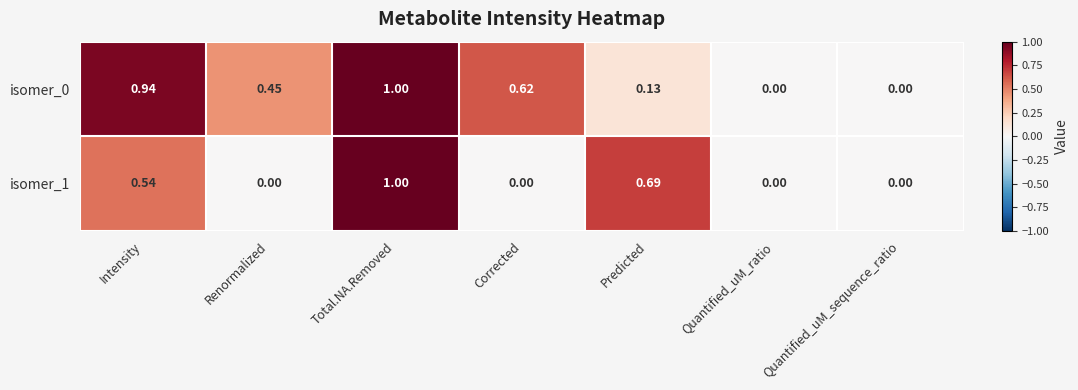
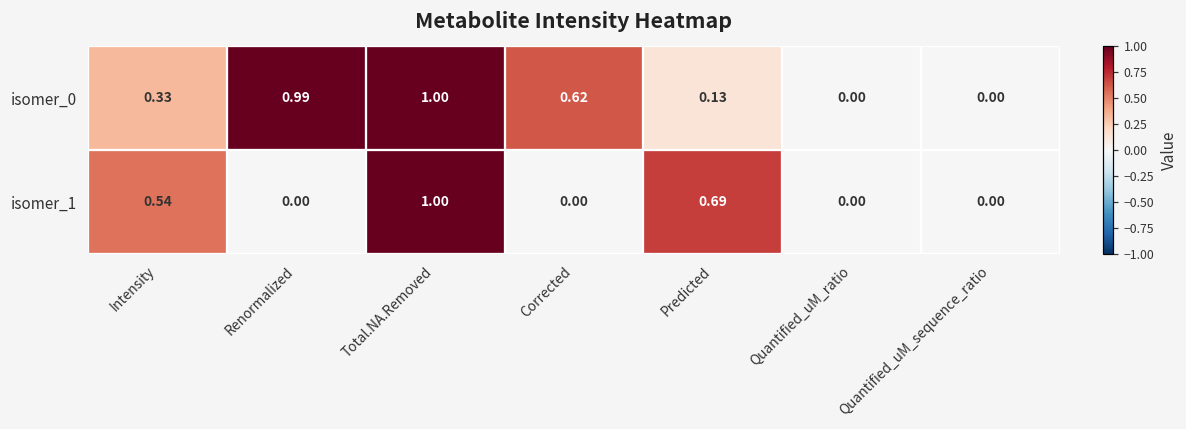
  {
    "isomer_0": {
-     "Intensity": 0.94,
-     "Renormalized": 0.45,
+     "Intensity": 0.33,
+     "Renormalized": 0.99,
      "Total.NA.Removed": 1.00,
      "Corrected": 0.62,
      "Predicted": 0.13,
      "Quantified_uM_ratio": 0.00,
      "Quantified_uM_sequence_ratio": 0.00
    },
    "isomer_1": {
      "Intensity": 0.54,
      "Renormalized": 0.00,
      "Total.NA.Removed": 1.00,
      "Corrected": 0.00,
      "Predicted": 0.69,
      "Quantified_uM_ratio": 0.00,
      "Quantified_uM_sequence_ratio": 0.00
    }
  }
